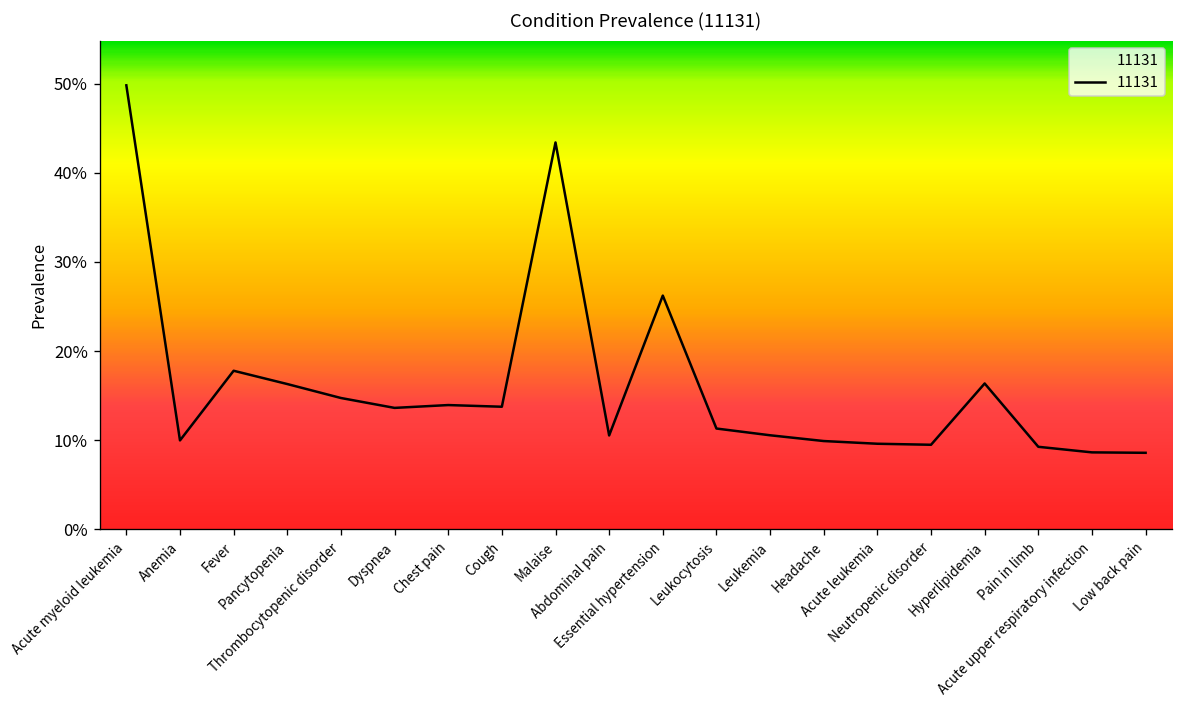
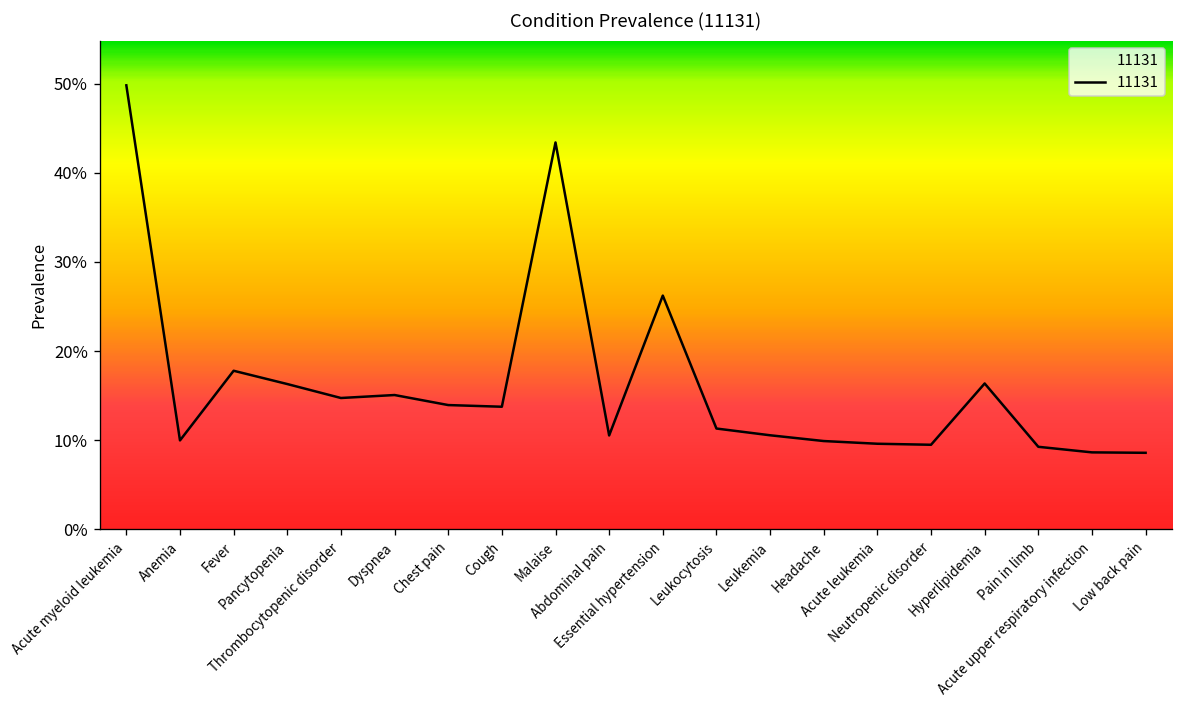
  {
    "Acute myeloid leukemia": "50%",
    "Anemia": "10%",
    "Fever": "18%",
    "Pancytopenia": "16%",
    "Thrombocytopenic disorder": "15%",
-   "Dyspnea": "14%",
+   "Dyspnea": "15%",
    "Chest pain": "14%",
    "Cough": "14%",
    "Malaise": "43%",
    "Abdominal pain": "11%",
    "Essential hypertension": "26%",
    "Leukocytosis": "11%",
    "Leukemia": "11%",
    "Headache": "10%",
    "Acute leukemia": "10%",
    "Neutropenic disorder": "9%",
    "Hyperlipidemia": "16%",
    "Pain in limb": "9%",
    "Acute upper respiratory infection": "9%",
    "Low back pain": "9%"
  }
